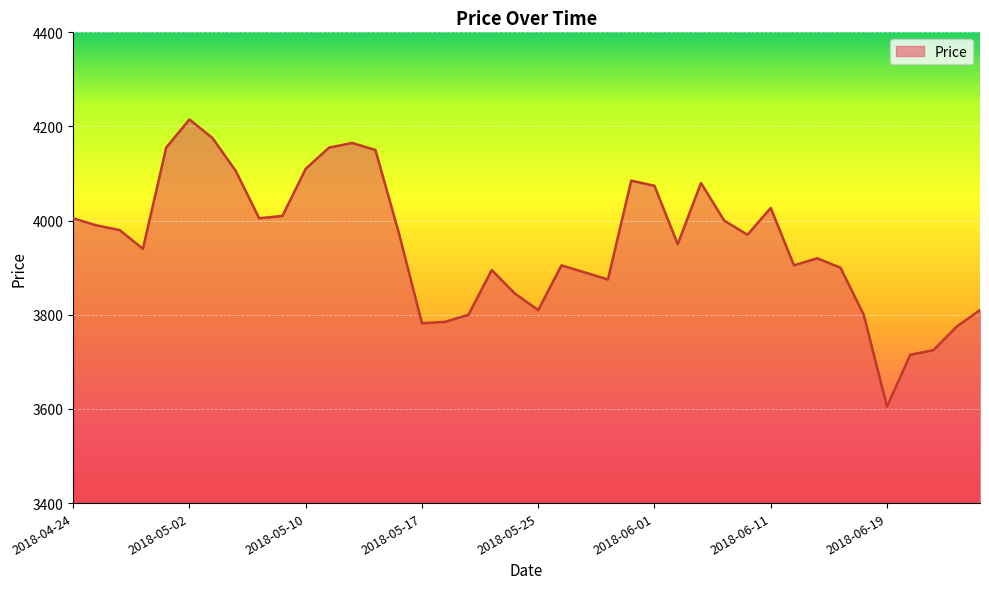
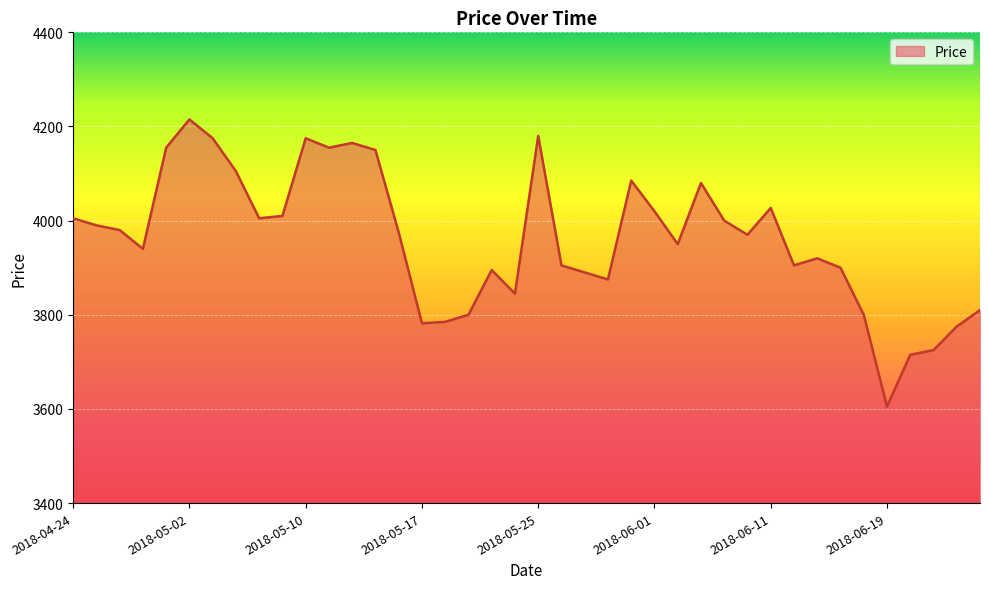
  {
    "2018-04-24": 4010,
    "2018-05-02": 4220,
-   "2018-05-10": 4110,
+   "2018-05-10": 4180,
    "2018-05-17": 3780,
-   "2018-05-25": 3810,
-   "2018-06-01": 4070,
+   "2018-05-25": 4180,
+   "2018-06-01": 4020,
    "2018-06-11": 4030,
    "2018-06-19": 3610
  }
